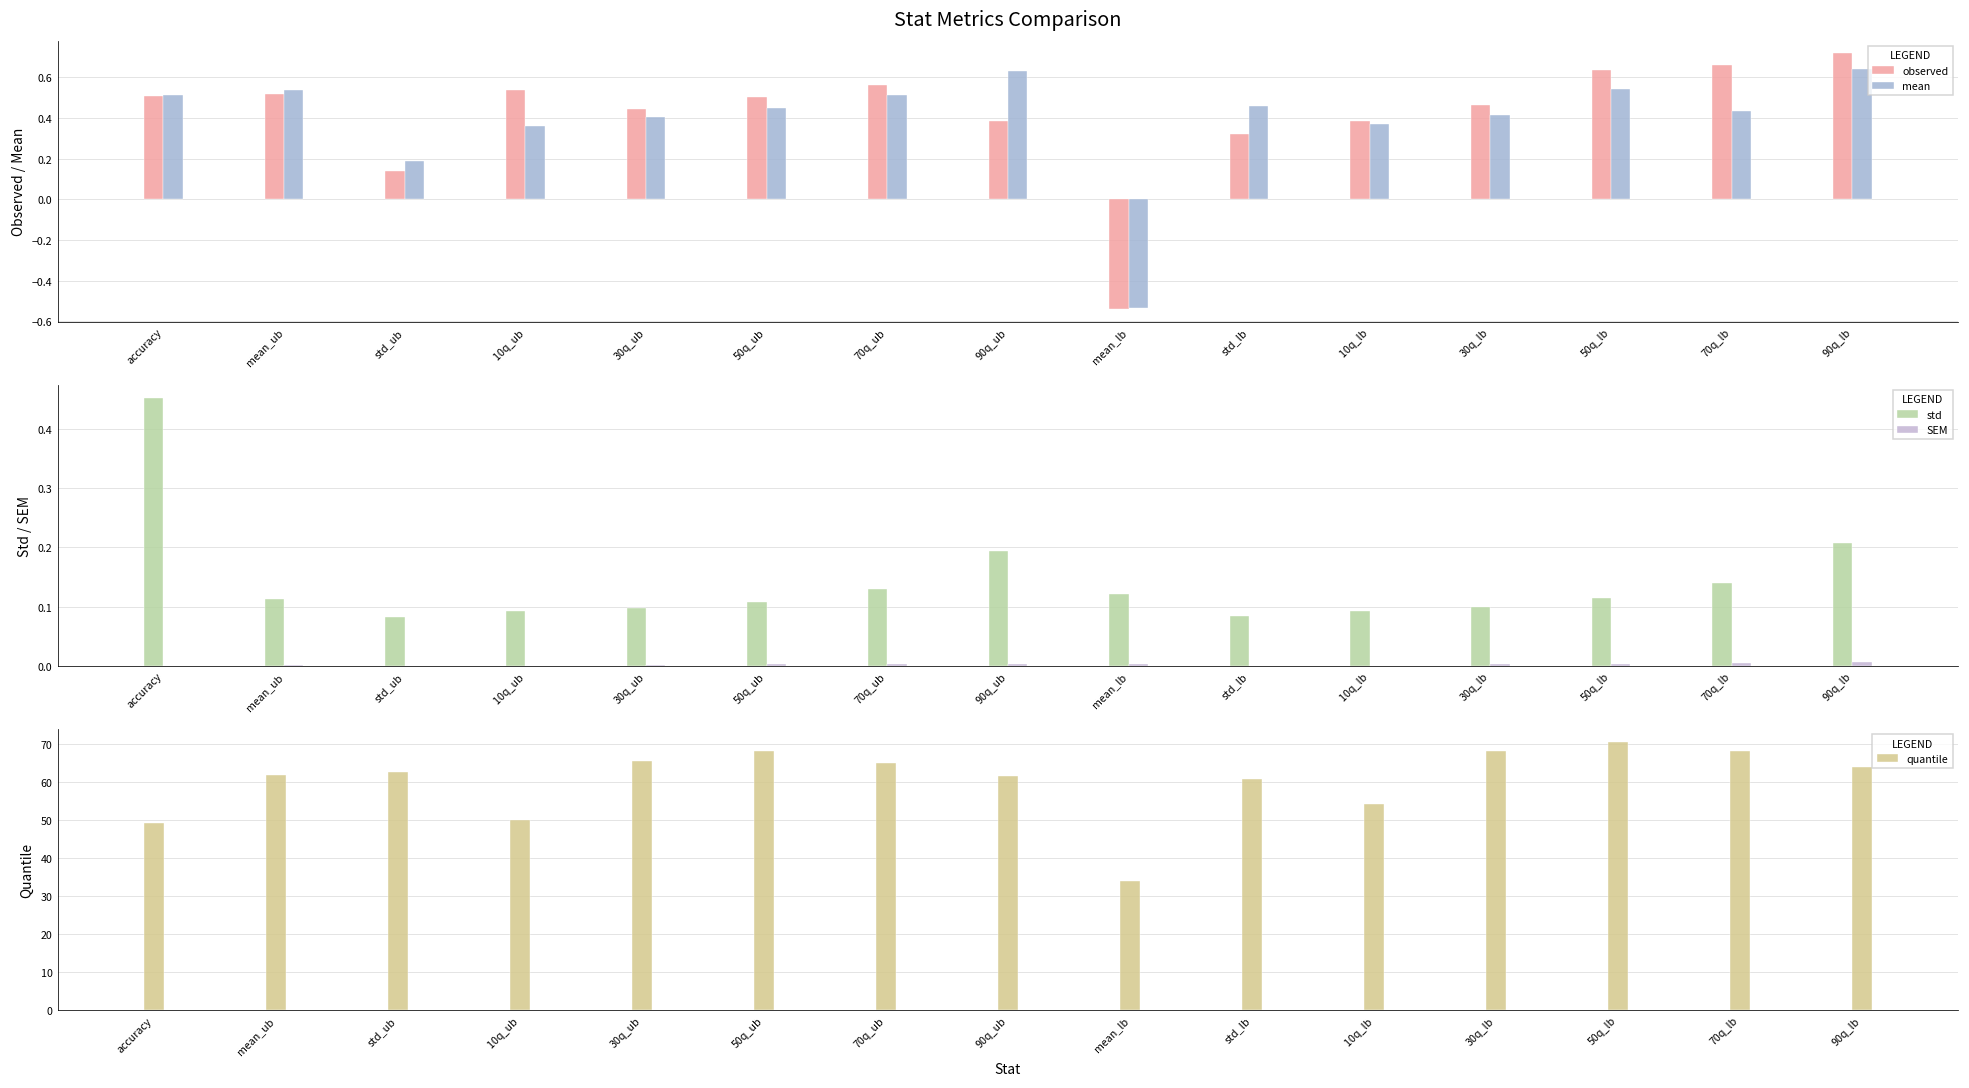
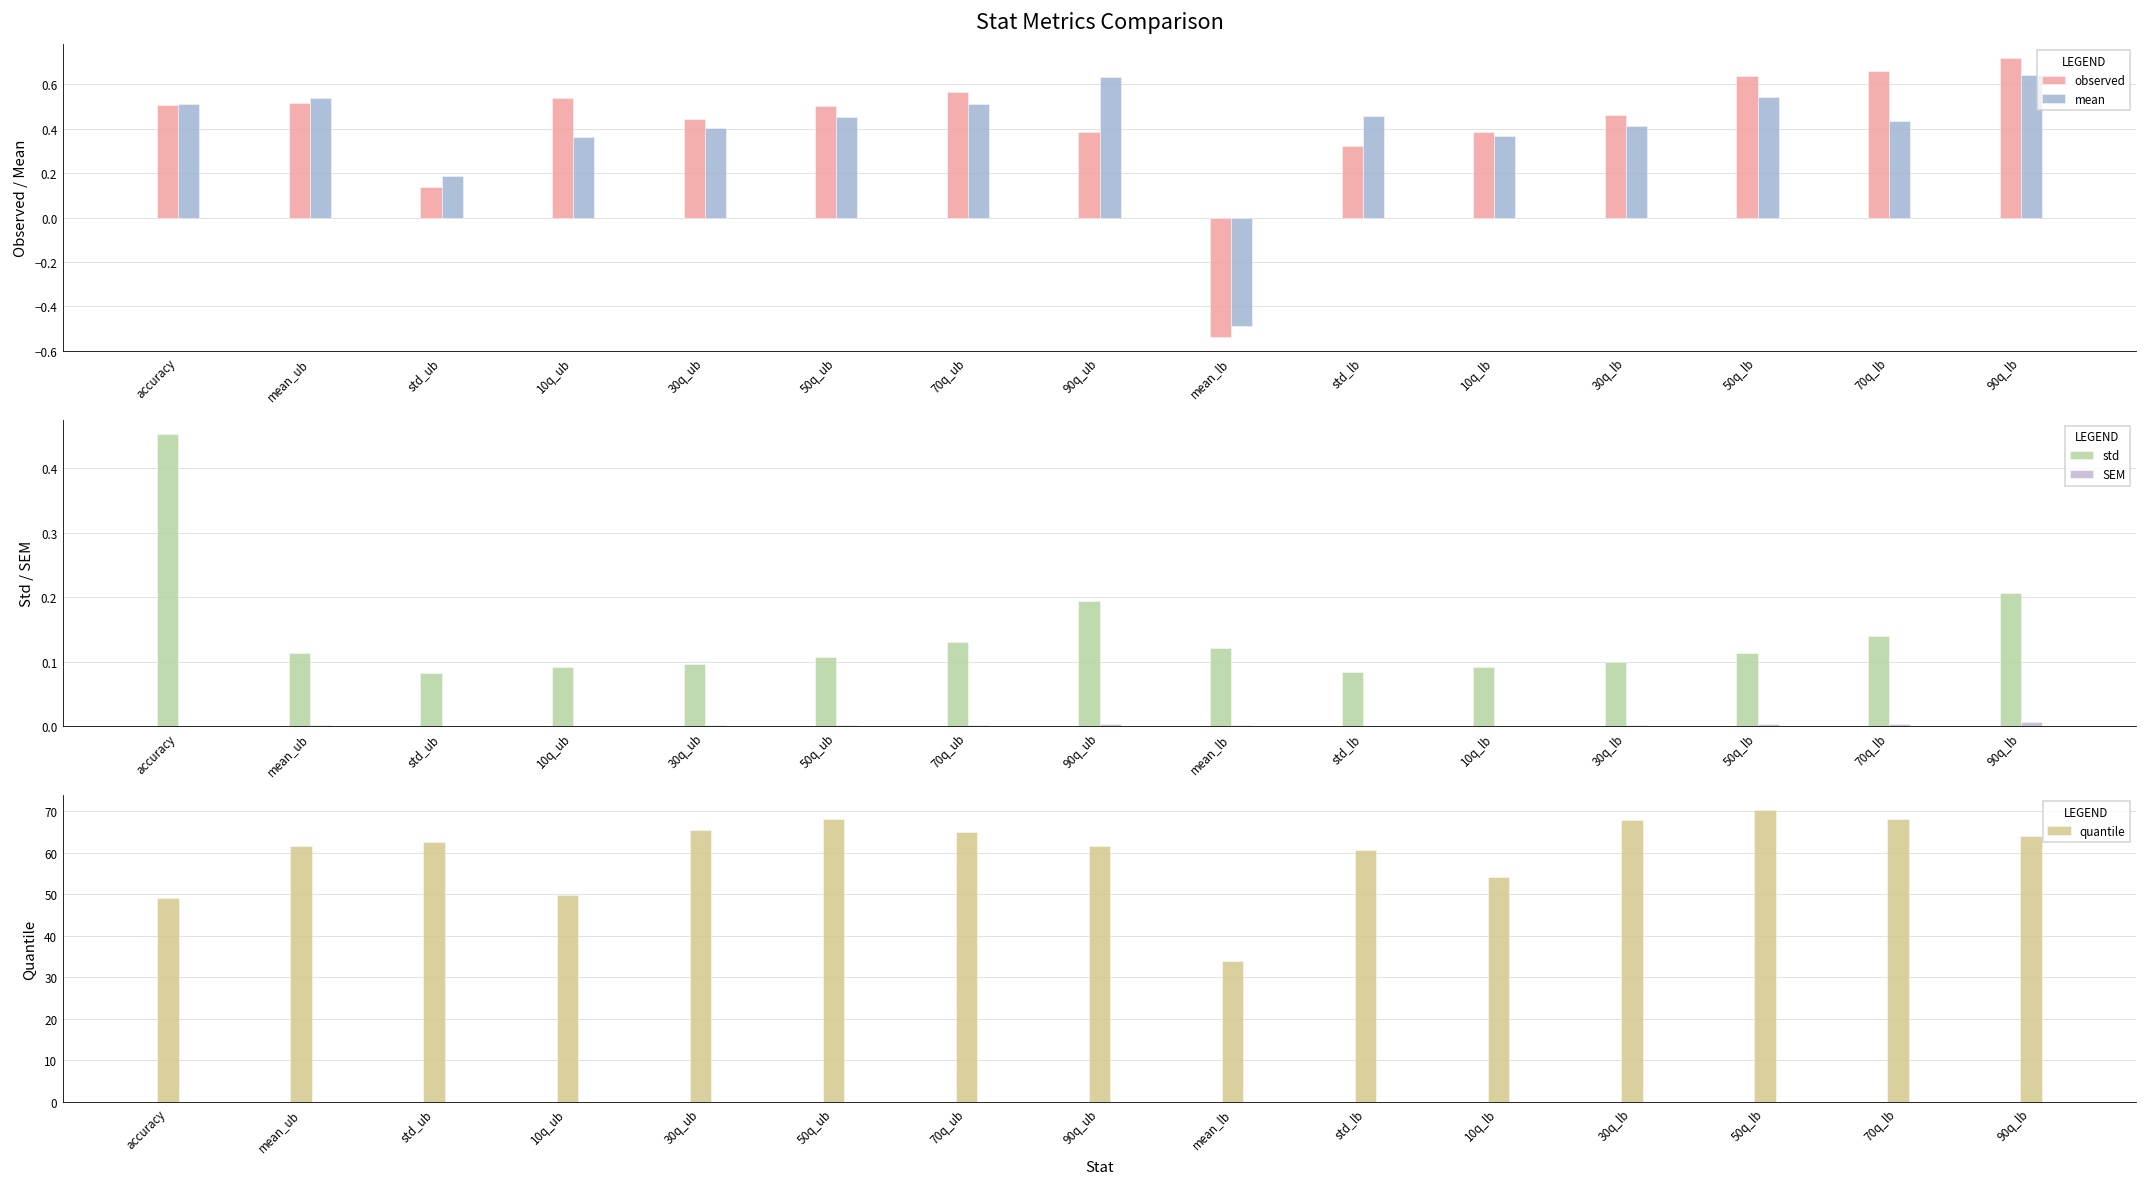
  {
    "Stat Metrics Comparison": {
      "observed": {
        "accuracy": 0.51,
        "mean_ub": 0.52,
        "std_ub": 0.14,
        "10q_ub": 0.54,
        "30q_ub": 0.44,
        "50q_ub": 0.50,
        "70q_ub": 0.56,
        "90q_ub": 0.38,
        "mean_lb": -0.54,
        "std_lb": 0.32,
        "10q_lb": 0.38,
        "30q_lb": 0.46,
        "50q_lb": 0.64,
        "70q_lb": 0.66,
        "90q_lb": 0.72
      },
      "mean": {
        "accuracy": 0.51,
        "mean_ub": 0.54,
        "std_ub": 0.19,
        "10q_ub": 0.36,
        "30q_ub": 0.41,
        "50q_ub": 0.45,
        "70q_ub": 0.51,
        "90q_ub": 0.63,
-       "mean_lb": -0.53,
+       "mean_lb": -0.49,
        "std_lb": 0.46,
        "10q_lb": 0.37,
        "30q_lb": 0.41,
        "50q_lb": 0.54,
        "70q_lb": 0.43,
        "90q_lb": 0.64
      }
    }
  }
